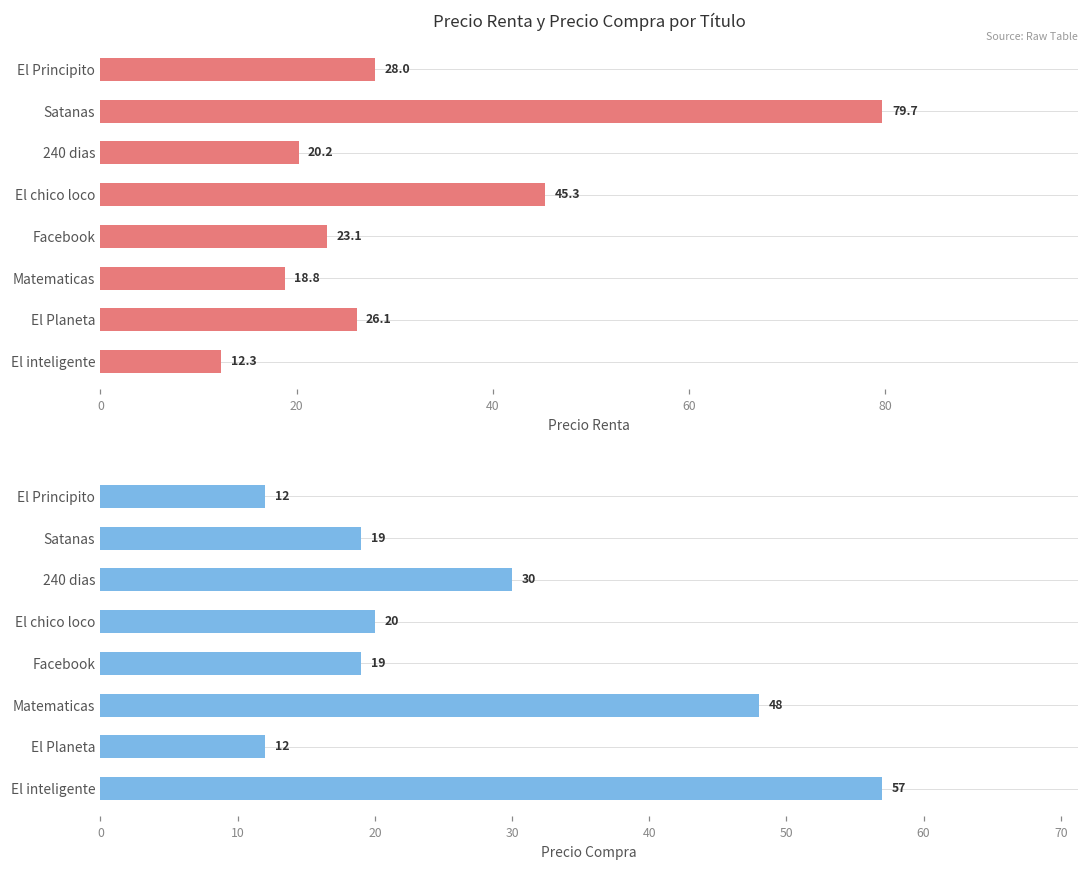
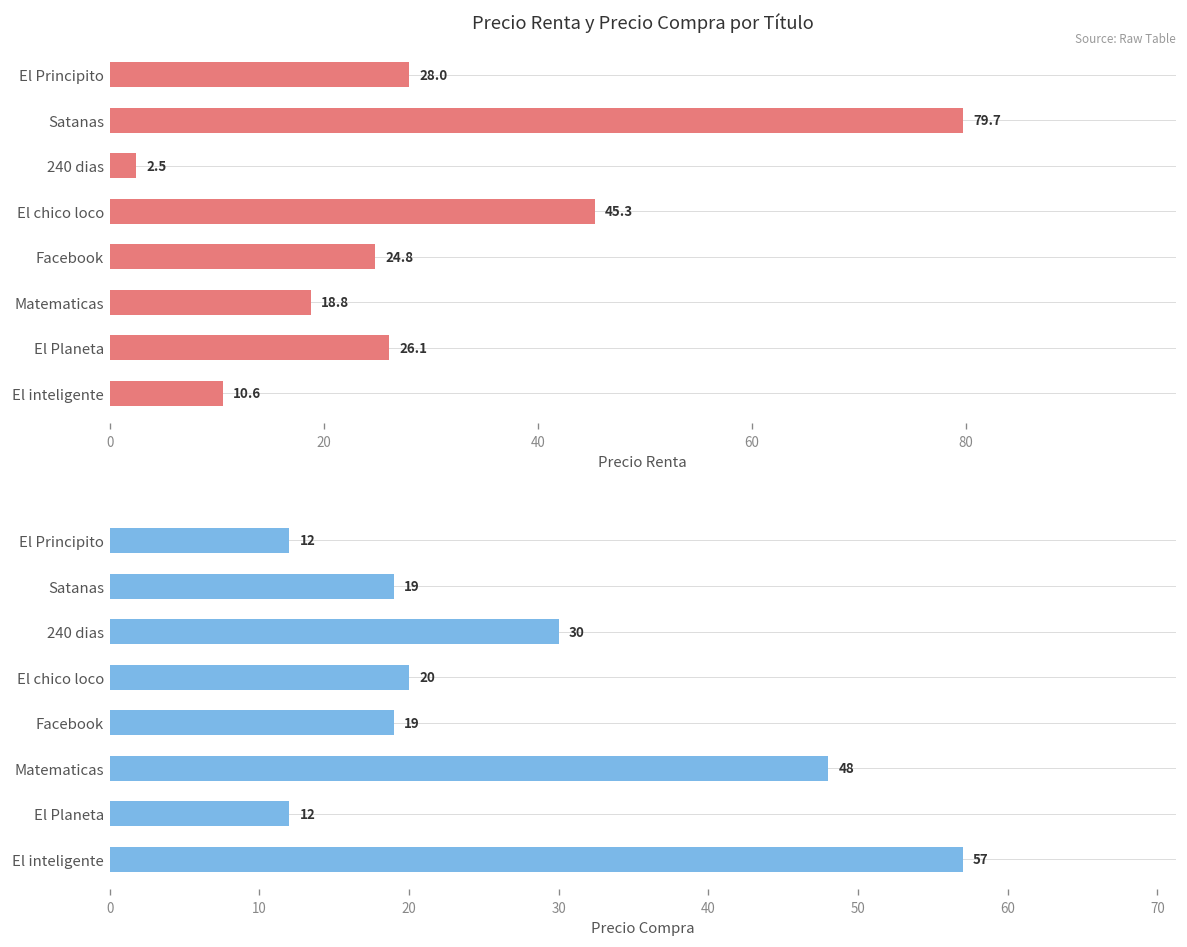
  {
    "Precio Renta y Precio Compra por Título": {
      "El Principito": 28.0,
      "Satanas": 79.7,
-     "240 dias": 20.2,
+     "240 dias": 2.5,
      "El chico loco": 45.3,
-     "Facebook": 23.1,
+     "Facebook": 24.8,
      "Matematicas": 18.8,
      "El Planeta": 26.1,
-     "El inteligente": 12.3
+     "El inteligente": 10.6
    }
  }
